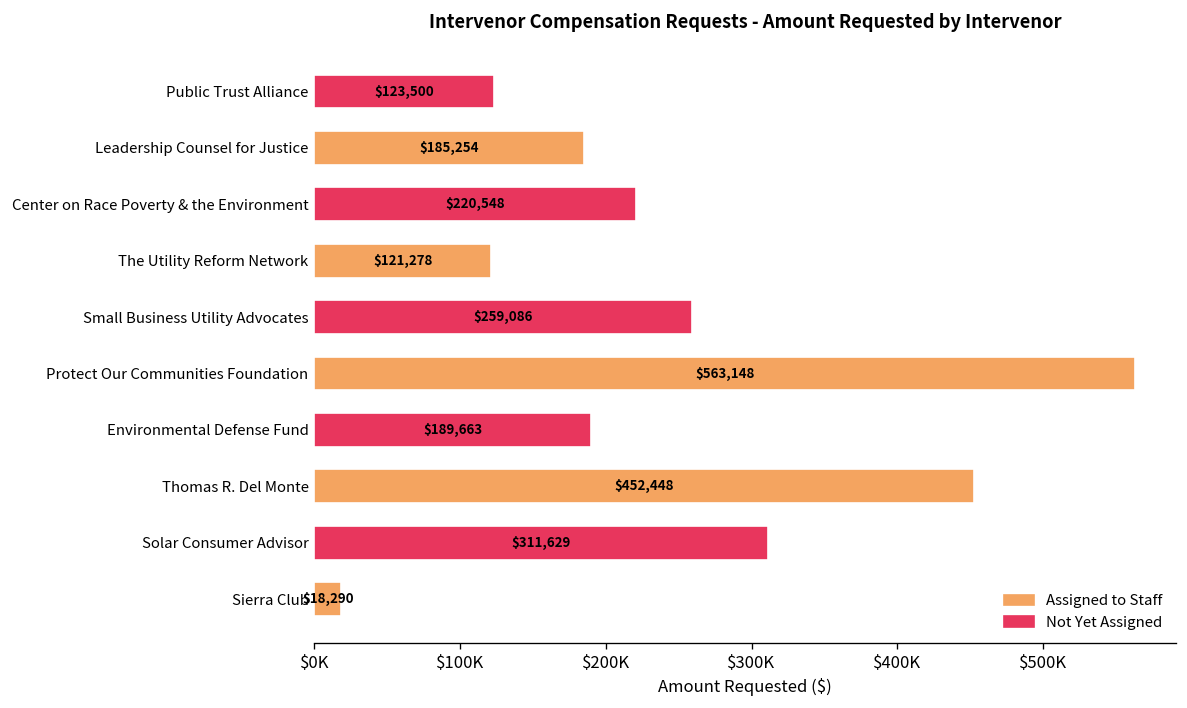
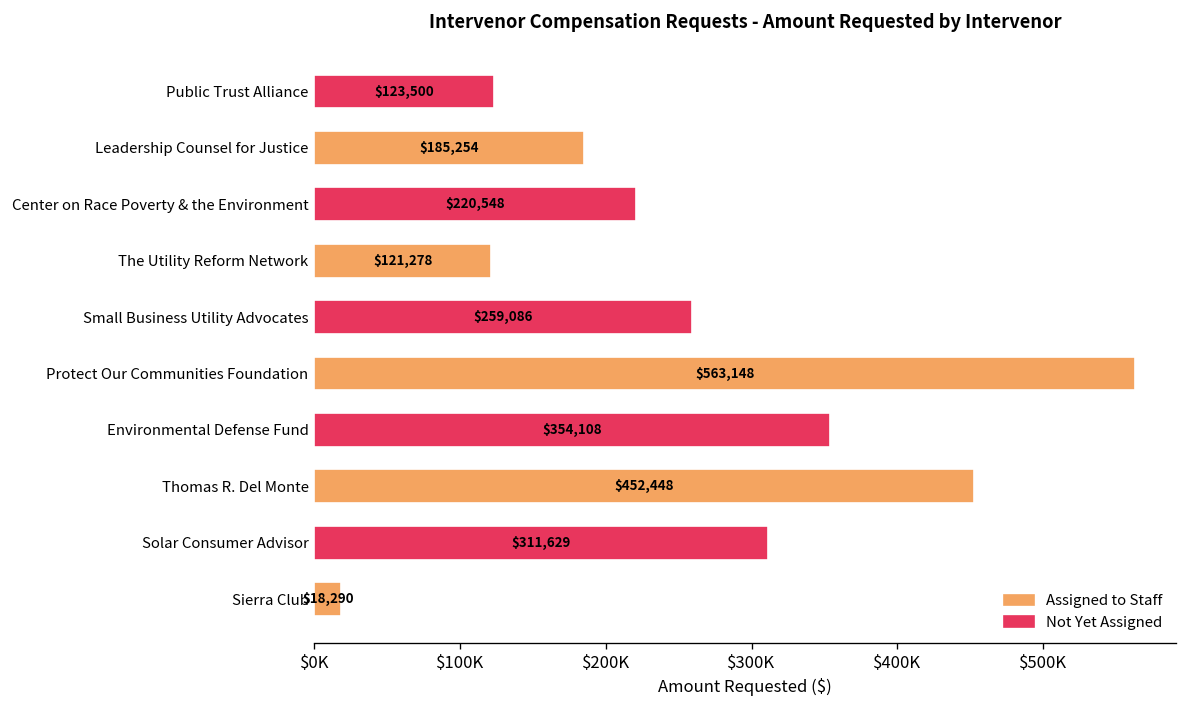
  {
    "Public Trust Alliance": "$123,500",
    "Leadership Counsel for Justice": "$185,254",
    "Center on Race Poverty & the Environment": "$220,548",
    "The Utility Reform Network": "$121,278",
    "Small Business Utility Advocates": "$259,086",
    "Protect Our Communities Foundation": "$563,148",
-   "Environmental Defense Fund": "$189,663",
+   "Environmental Defense Fund": "$354,108",
    "Thomas R. Del Monte": "$452,448",
    "Solar Consumer Advisor": "$311,629",
    "Sierra Club": "$18,290"
  }
